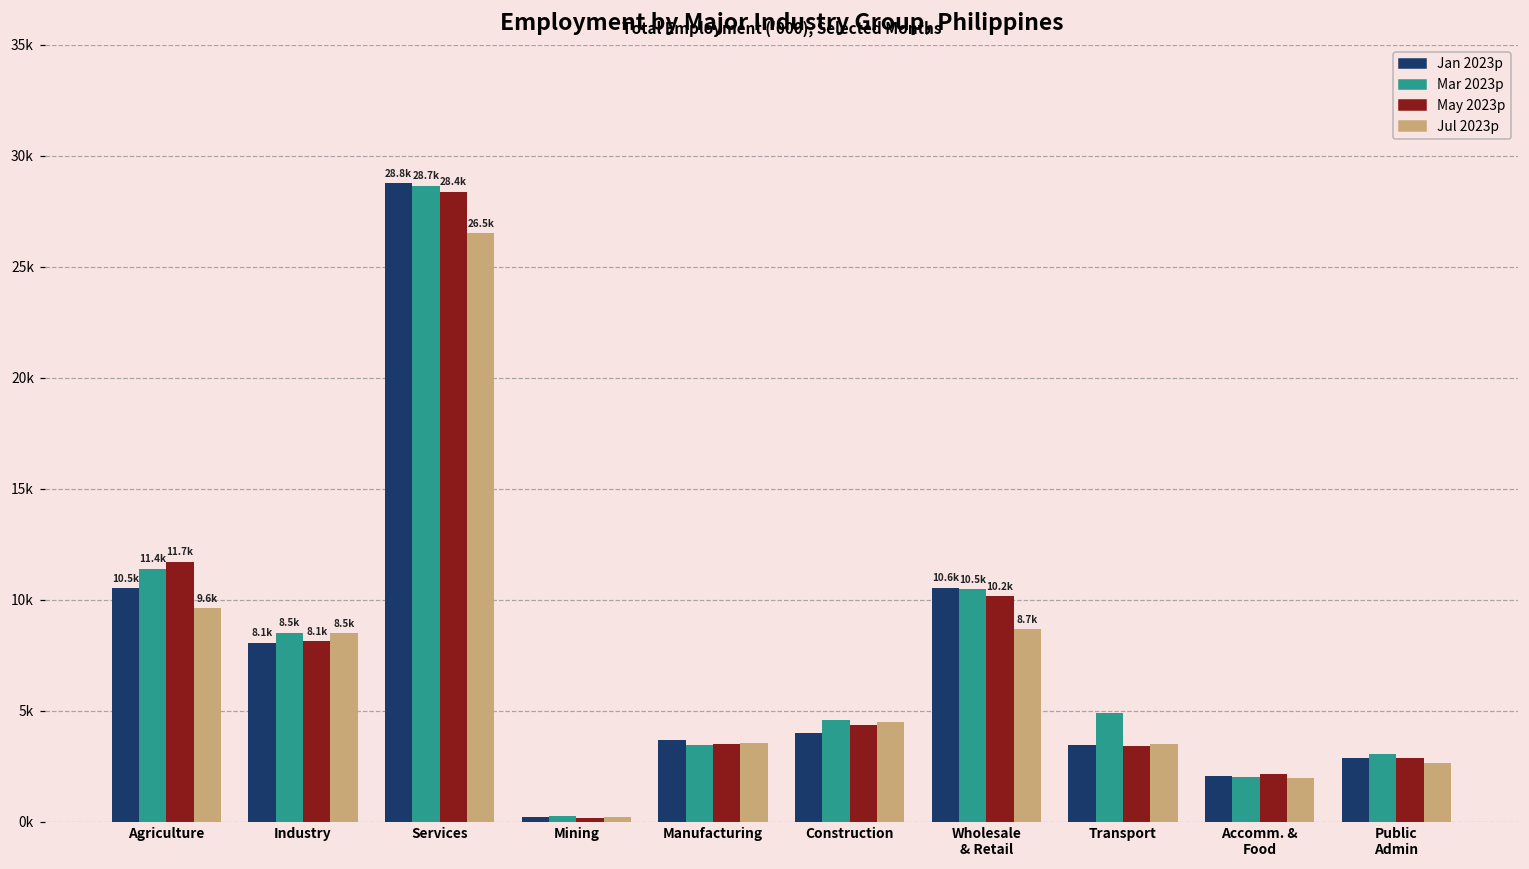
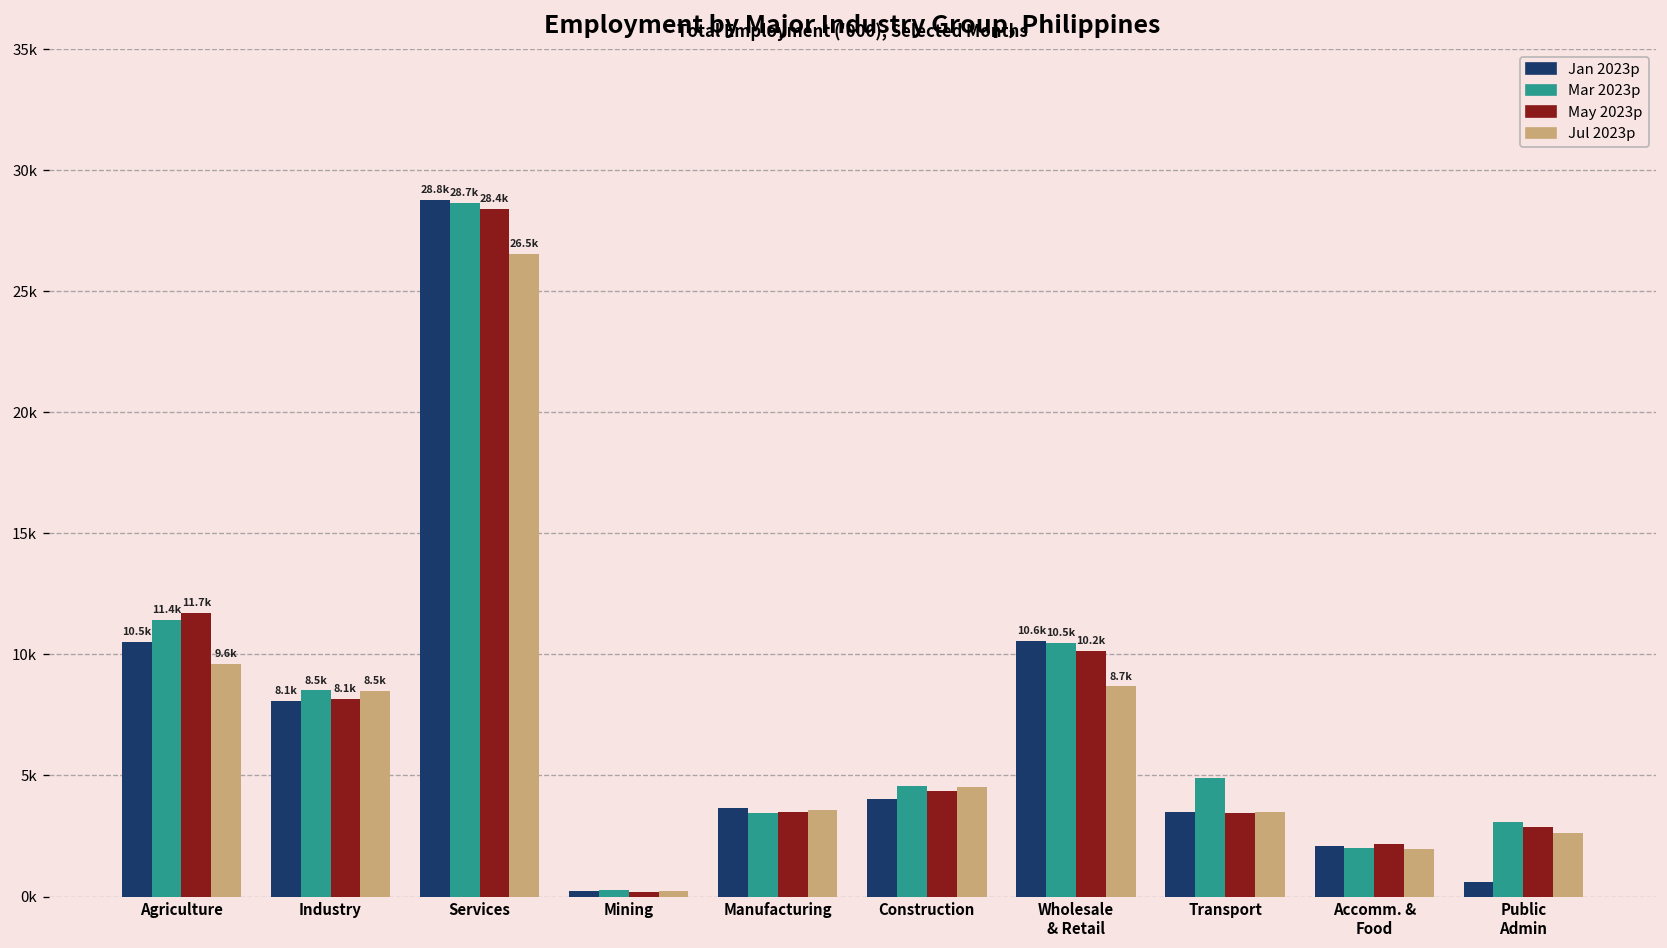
  {
    "Jan 2023p": {
      "Mining": "200",
      "Manufacturing": "3700",
      "Construction": "4000",
      "Transport": "3500",
      "Accomm. & Food": "2100",
-     "Public Admin": "2900"
+     "Public Admin": "600"
    },
    "Mar 2023p": {
      "Agriculture": "11.4k",
      "Industry": "8.5k",
      "Services": "28.7k",
      "Wholesale & Retail": "10.5k"
    },
    "May 2023p": {
      "Agriculture": "11.7k",
      "Industry": "8.1k",
      "Services": "28.4k",
      "Wholesale & Retail": "10.2k"
    },
    "Jul 2023p": {
      "Agriculture": "9.6k",
      "Industry": "8.5k",
      "Services": "26.5k",
      "Wholesale & Retail": "8.7k"
    }
  }
